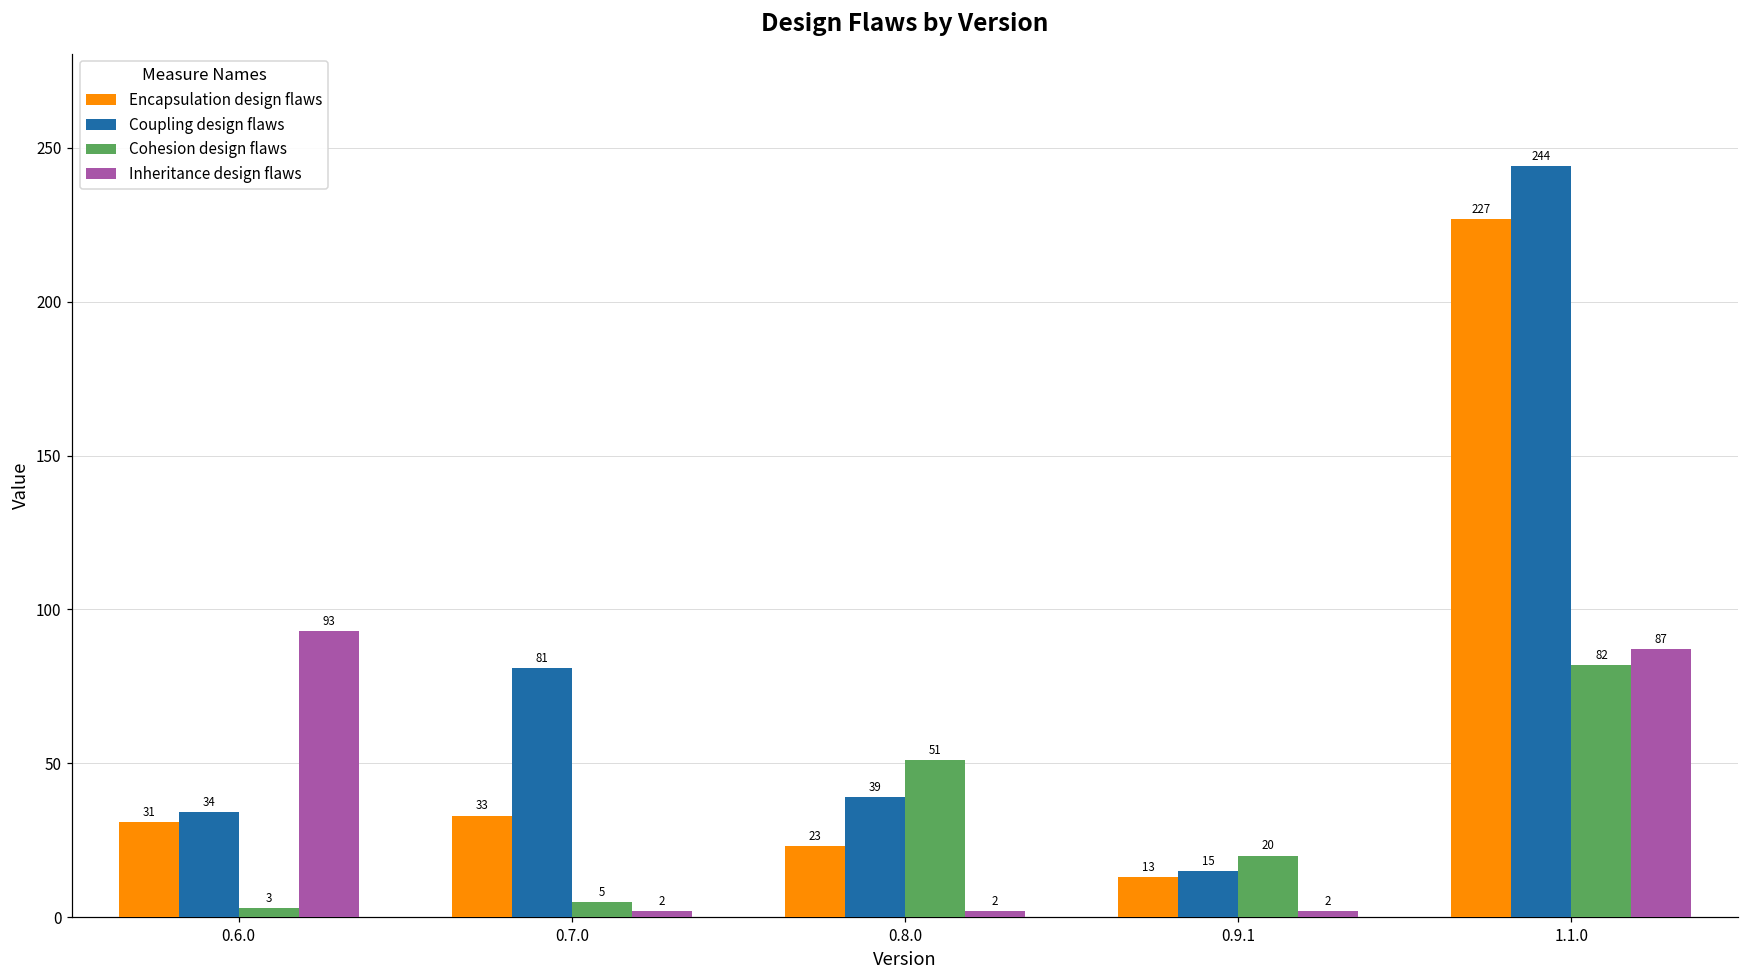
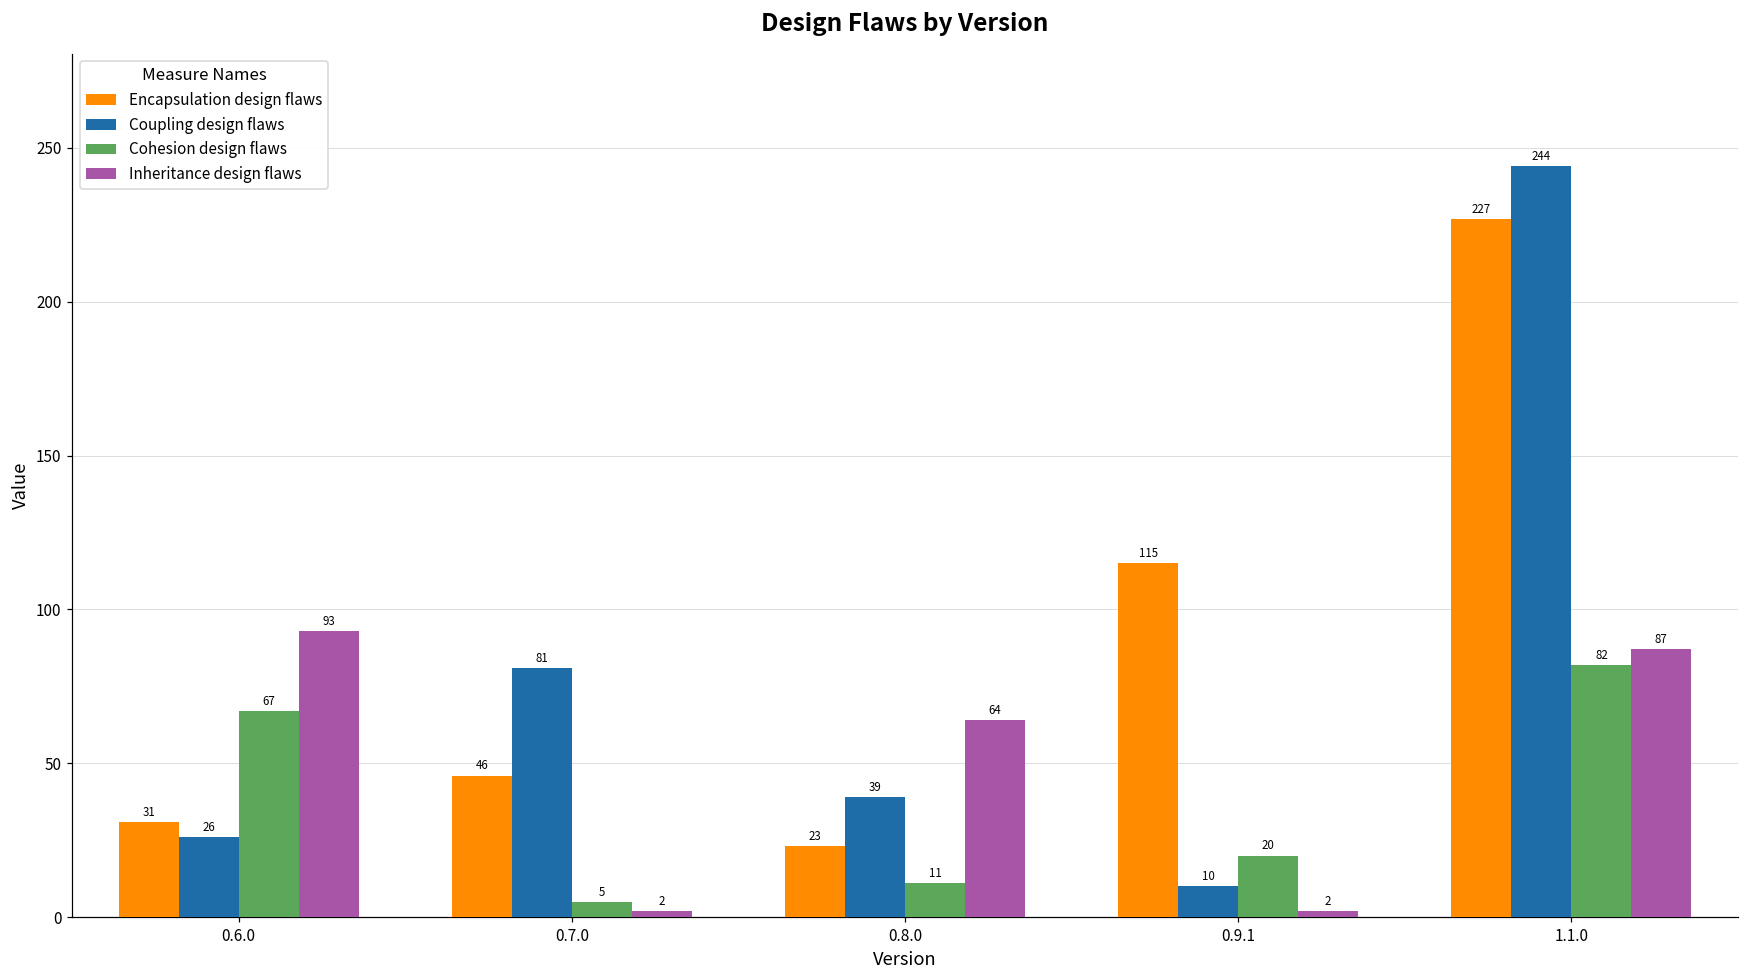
  {
    "Encapsulation design flaws": {
      "0.6.0": 31,
-     "0.7.0": 33,
+     "0.7.0": 46,
      "0.8.0": 23,
-     "0.9.1": 13,
+     "0.9.1": 115,
      "1.1.0": 227
    },
    "Coupling design flaws": {
-     "0.6.0": 34,
+     "0.6.0": 26,
      "0.7.0": 81,
      "0.8.0": 39,
-     "0.9.1": 15,
+     "0.9.1": 10,
      "1.1.0": 244
    },
    "Cohesion design flaws": {
-     "0.6.0": 3,
+     "0.6.0": 67,
      "0.7.0": 5,
-     "0.8.0": 51,
+     "0.8.0": 11,
      "0.9.1": 20,
      "1.1.0": 82
    },
    "Inheritance design flaws": {
      "0.6.0": 93,
      "0.7.0": 2,
-     "0.8.0": 2,
+     "0.8.0": 64,
      "0.9.1": 2,
      "1.1.0": 87
    }
  }
